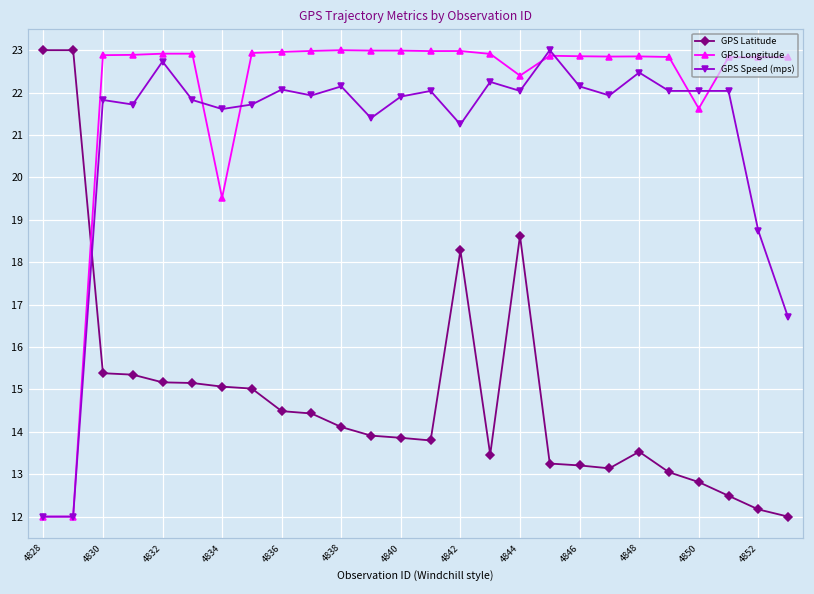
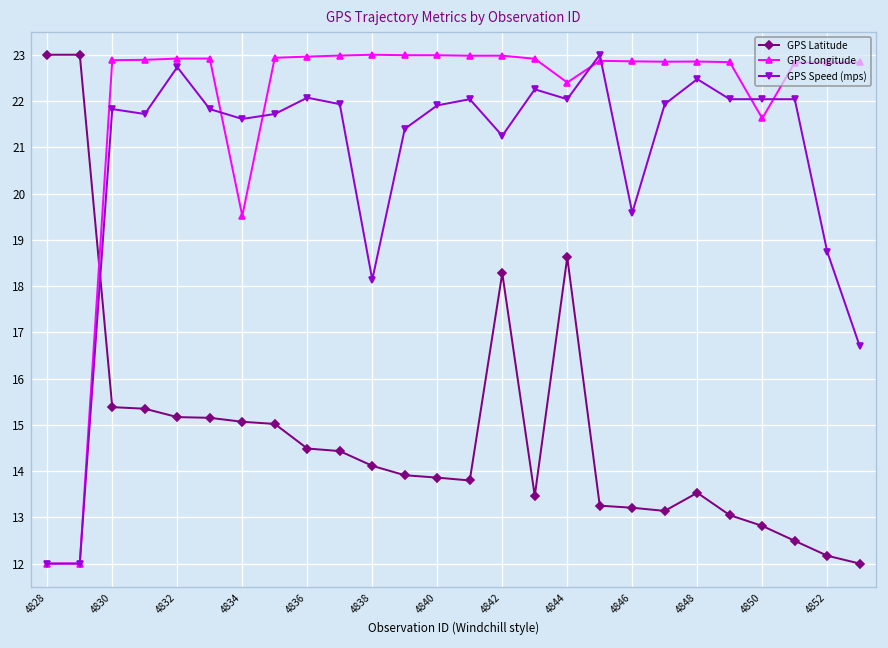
  {
    "GPS Latitude": {
      "4828": 23.0,
      "4830": 15.4,
      "4832": 15.2,
      "4834": 15.1,
      "4836": 14.5,
      "4838": 14.1,
      "4840": 13.9,
      "4842": 18.3,
      "4844": 18.6,
      "4846": 13.2,
      "4848": 13.5,
      "4850": 12.8,
      "4852": 12.2
    },
    "GPS Longitude": {
      "4830": 22.9,
      "4832": 22.9,
      "4834": 19.5,
      "4836": 23.0,
      "4838": 23.0,
      "4840": 23.0,
      "4842": 23.0,
      "4844": 22.4,
      "4846": 22.9,
      "4848": 22.9,
      "4850": 21.6
    },
    "GPS Speed (mps)": {
      "4830": 21.8,
      "4832": 22.7,
      "4834": 21.6,
      "4836": 22.1,
-     "4838": 22.1,
+     "4838": 18.1,
      "4840": 21.9,
      "4842": 21.2,
      "4844": 22.0,
-     "4846": 22.1,
+     "4846": 19.6,
      "4848": 22.5,
      "4850": 22.0,
      "4852": 18.7
    }
  }
